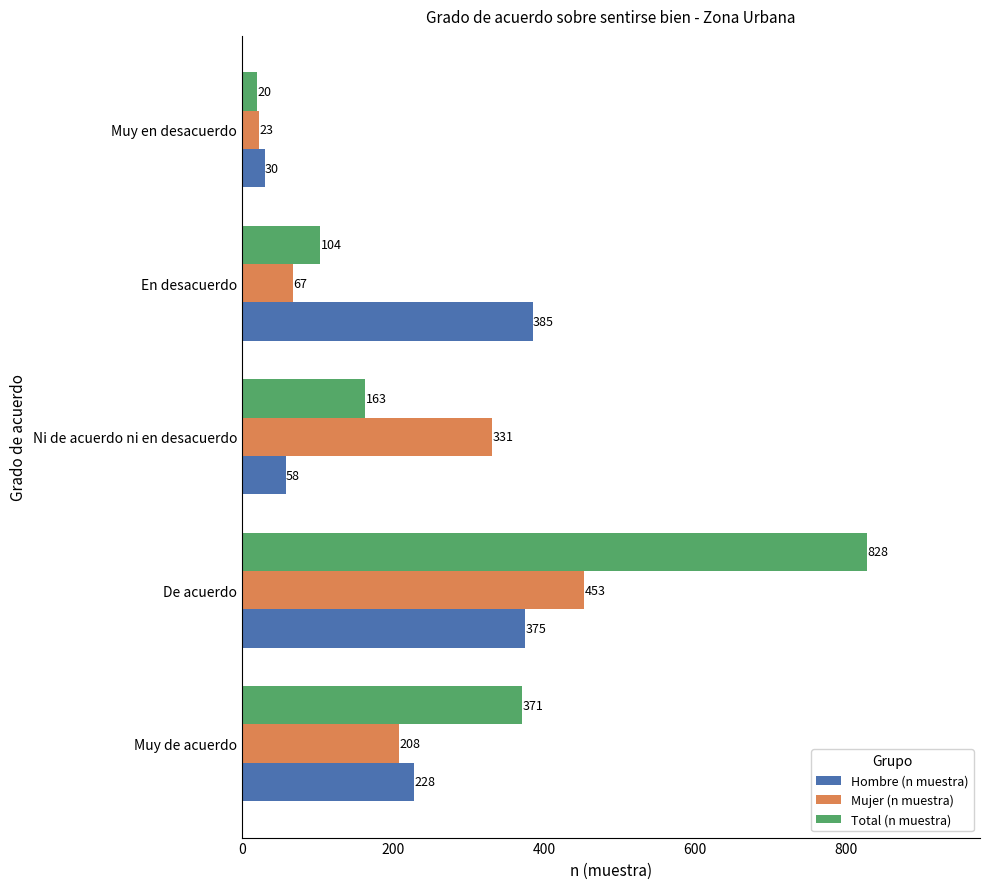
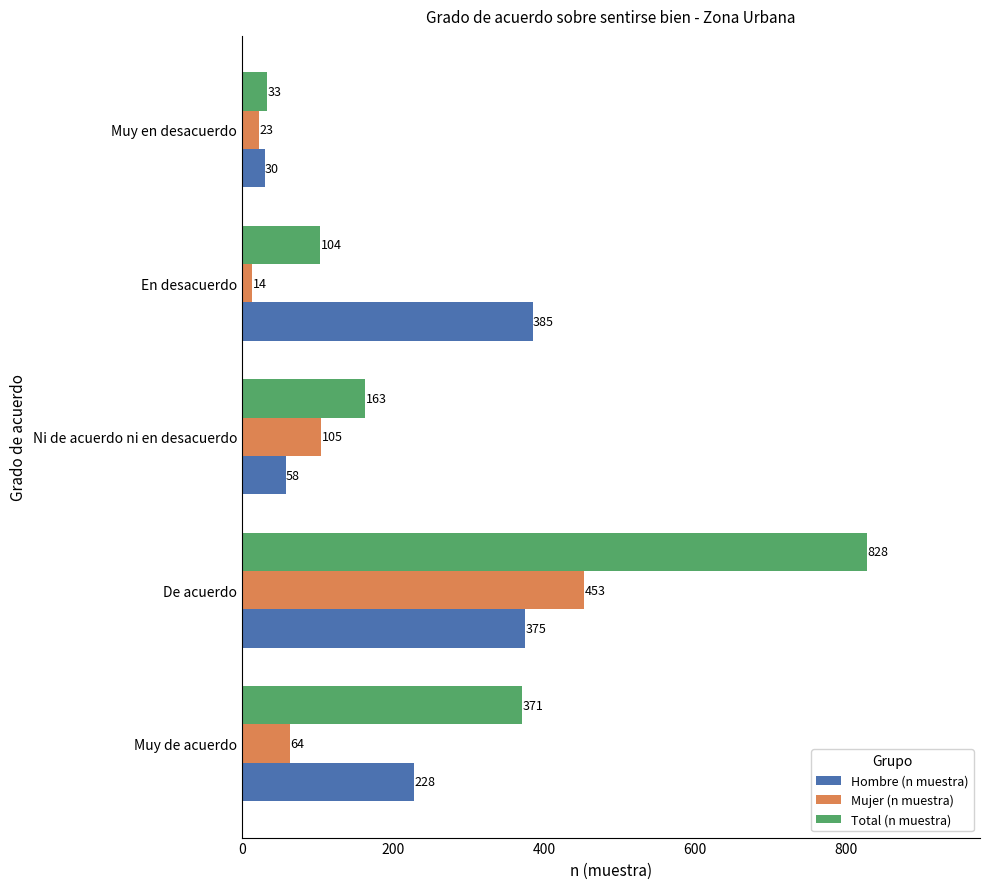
  {
    "Hombre (n muestra)": {
      "Muy en desacuerdo": 30,
      "En desacuerdo": 385,
      "Ni de acuerdo ni en desacuerdo": 58,
      "De acuerdo": 375,
      "Muy de acuerdo": 228
    },
    "Mujer (n muestra)": {
      "Muy en desacuerdo": 23,
-     "En desacuerdo": 67,
-     "Ni de acuerdo ni en desacuerdo": 331,
+     "En desacuerdo": 14,
+     "Ni de acuerdo ni en desacuerdo": 105,
      "De acuerdo": 453,
-     "Muy de acuerdo": 208
+     "Muy de acuerdo": 64
    },
    "Total (n muestra)": {
-     "Muy en desacuerdo": 20,
+     "Muy en desacuerdo": 33,
      "En desacuerdo": 104,
      "Ni de acuerdo ni en desacuerdo": 163,
      "De acuerdo": 828,
      "Muy de acuerdo": 371
    }
  }
